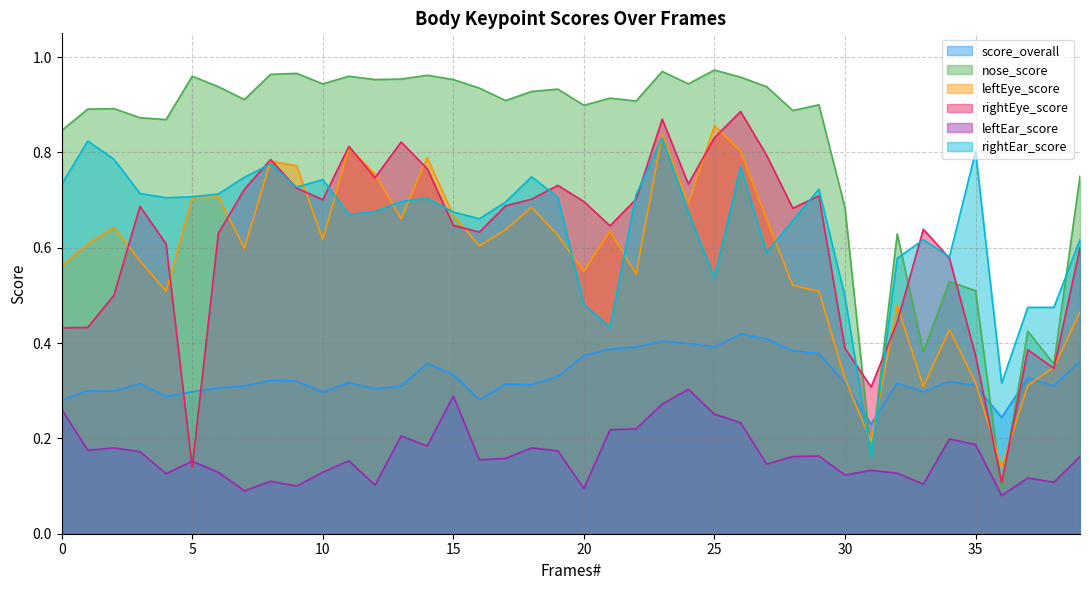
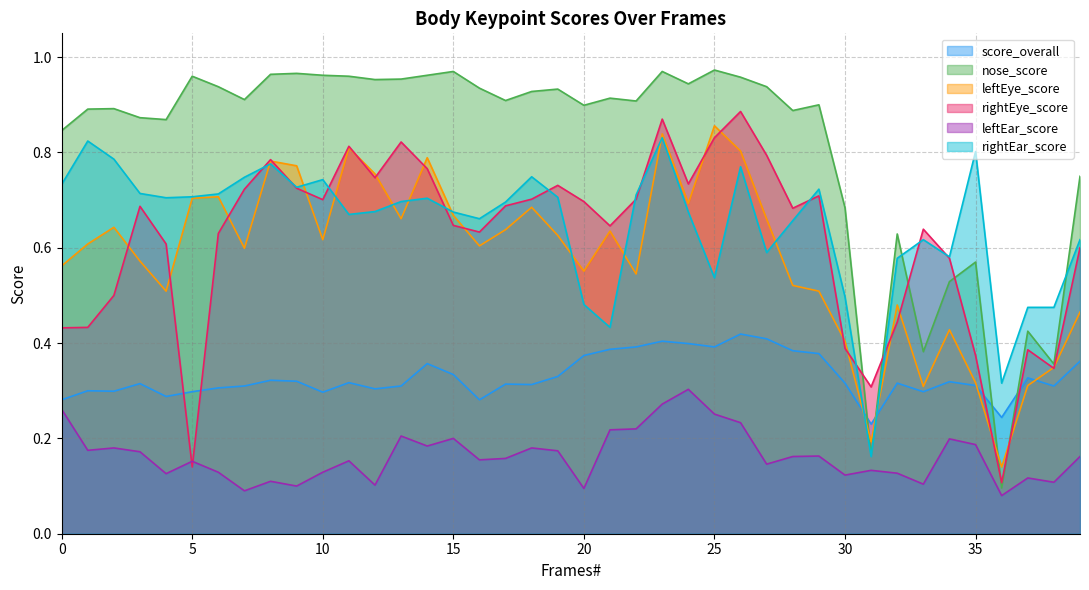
  {
    "nose_score": {
      "0": 0.85,
      "5": 0.96,
-     "10": 0.94,
-     "15": 0.95,
+     "10": 0.96,
+     "15": 0.97,
      "20": 0.90,
      "25": 0.97,
      "30": 0.68,
-     "35": 0.51
+     "35": 0.57
    },
    "leftEye_score": {
      "0": 0.56,
      "10": 0.62,
      "15": 0.67,
      "20": 0.55,
      "25": 0.86,
-     "30": 0.33,
+     "30": 0.40,
      "35": 0.32
    },
    "rightEye_score": {
      "0": 0.43,
      "5": 0.14,
      "10": 0.70,
      "15": 0.65,
      "20": 0.70,
      "25": 0.83,
      "30": 0.39,
      "35": 0.37
    },
    "leftEar_score": {
      "0": 0.26,
      "5": 0.15,
      "10": 0.13,
-     "15": 0.29,
+     "15": 0.20,
      "20": 0.10,
      "25": 0.25,
      "30": 0.12,
      "35": 0.19
    }
  }
